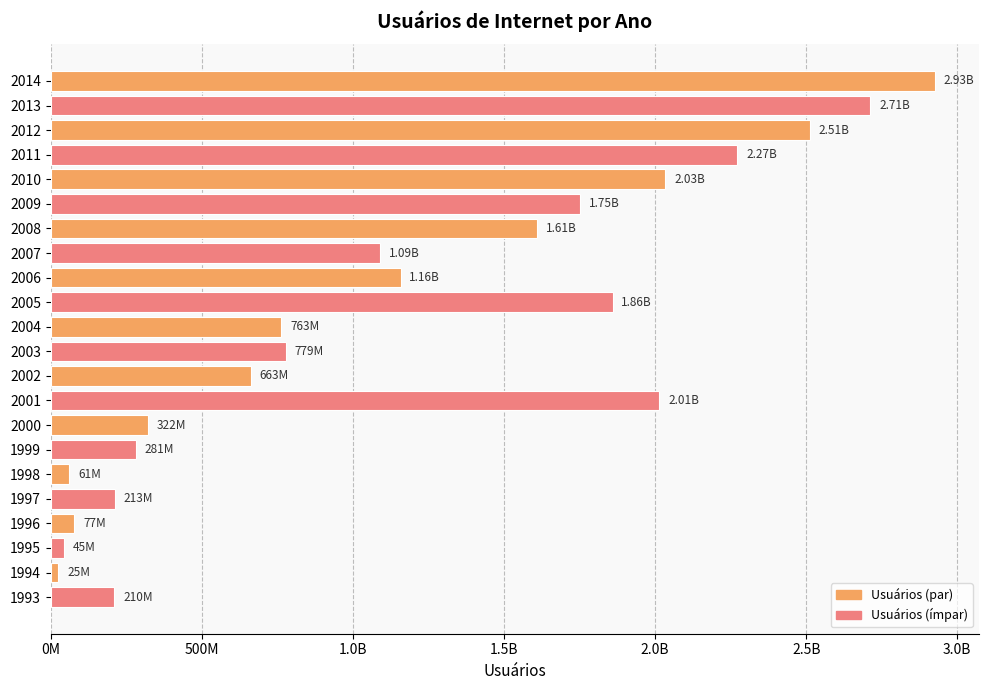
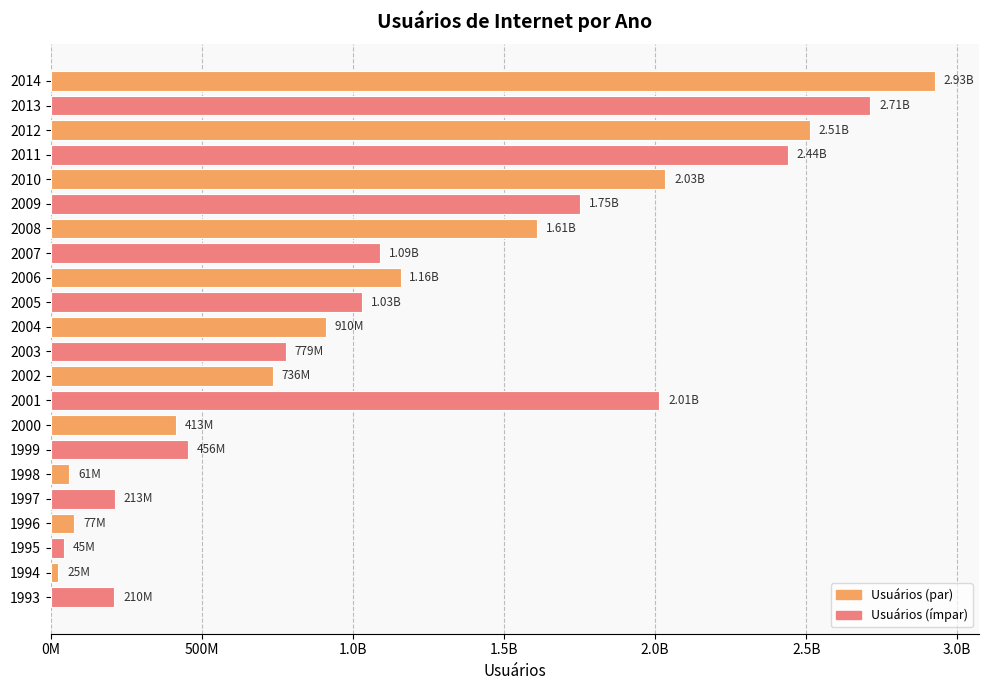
  {
    "2014": "2.93B",
    "2013": "2.71B",
    "2012": "2.51B",
-   "2011": "2.27B",
+   "2011": "2.44B",
    "2010": "2.03B",
    "2009": "1.75B",
    "2008": "1.61B",
    "2007": "1.09B",
    "2006": "1.16B",
-   "2005": "1.86B",
-   "2004": "763M",
+   "2005": "1.03B",
+   "2004": "910M",
    "2003": "779M",
-   "2002": "663M",
+   "2002": "736M",
    "2001": "2.01B",
-   "2000": "322M",
-   "1999": "281M",
+   "2000": "413M",
+   "1999": "456M",
    "1998": "61M",
    "1997": "213M",
    "1996": "77M",
    "1995": "45M",
    "1994": "25M",
    "1993": "210M"
  }
